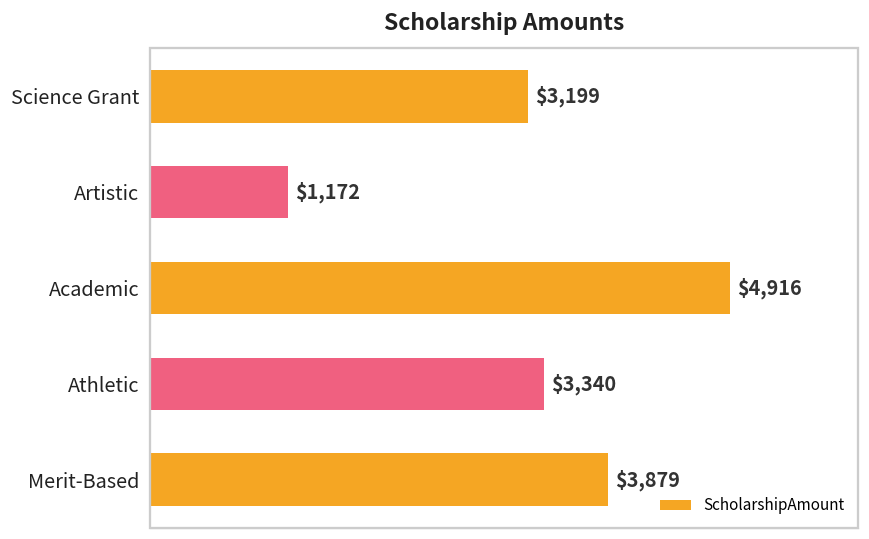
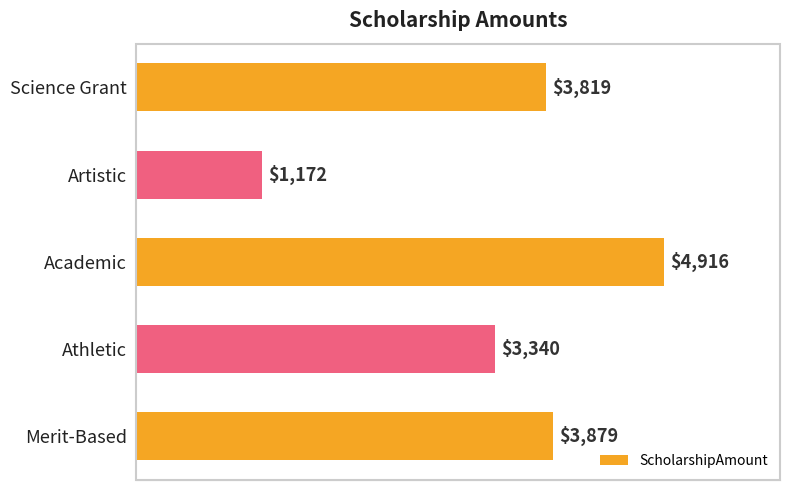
  {
-   "Science Grant": "$3,199",
+   "Science Grant": "$3,819",
    "Artistic": "$1,172",
    "Academic": "$4,916",
    "Athletic": "$3,340",
    "Merit-Based": "$3,879"
  }
